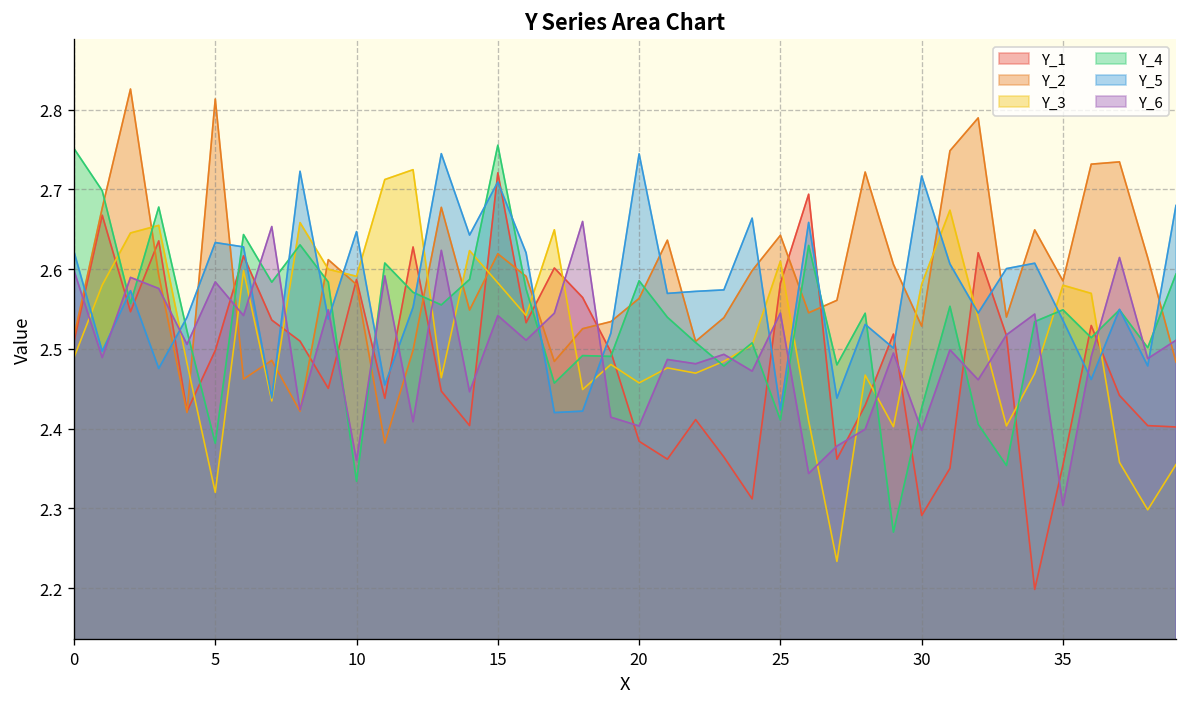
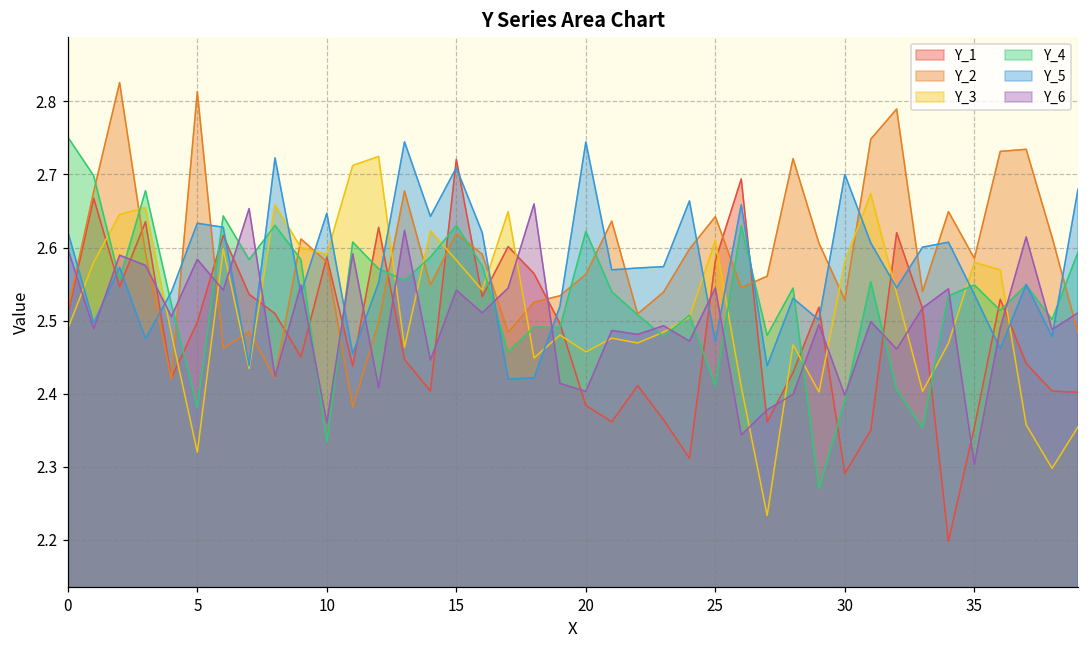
  {
    "Y_4": {
      "0": 2.75,
      "5": 2.38,
      "10": 2.33,
-     "15": 2.76,
-     "20": 2.59,
+     "15": 2.63,
+     "20": 2.62,
      "25": 2.41,
-     "30": 2.43,
+     "30": 2.39,
      "35": 2.55
    },
    "Y_5": {
      "0": 2.62,
      "5": 2.63,
      "10": 2.65,
      "15": 2.71,
      "20": 2.74,
-     "25": 2.42,
-     "30": 2.72,
+     "25": 2.47,
+     "30": 2.70,
      "35": 2.54
    },
    "Y_6": {
      "0": 2.60,
      "5": 2.58,
      "10": 2.36,
      "15": 2.54,
      "20": 2.40,
      "25": 2.54,
      "30": 2.40,
      "35": 2.30
    }
  }
